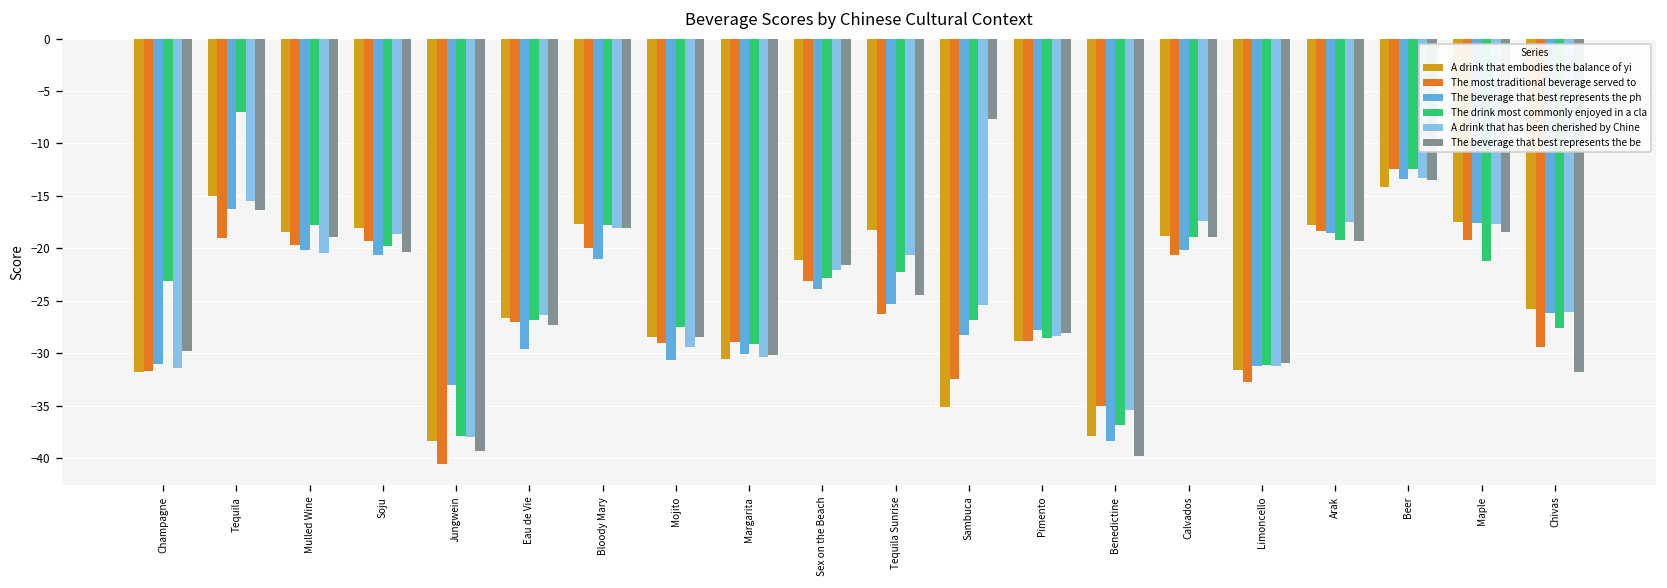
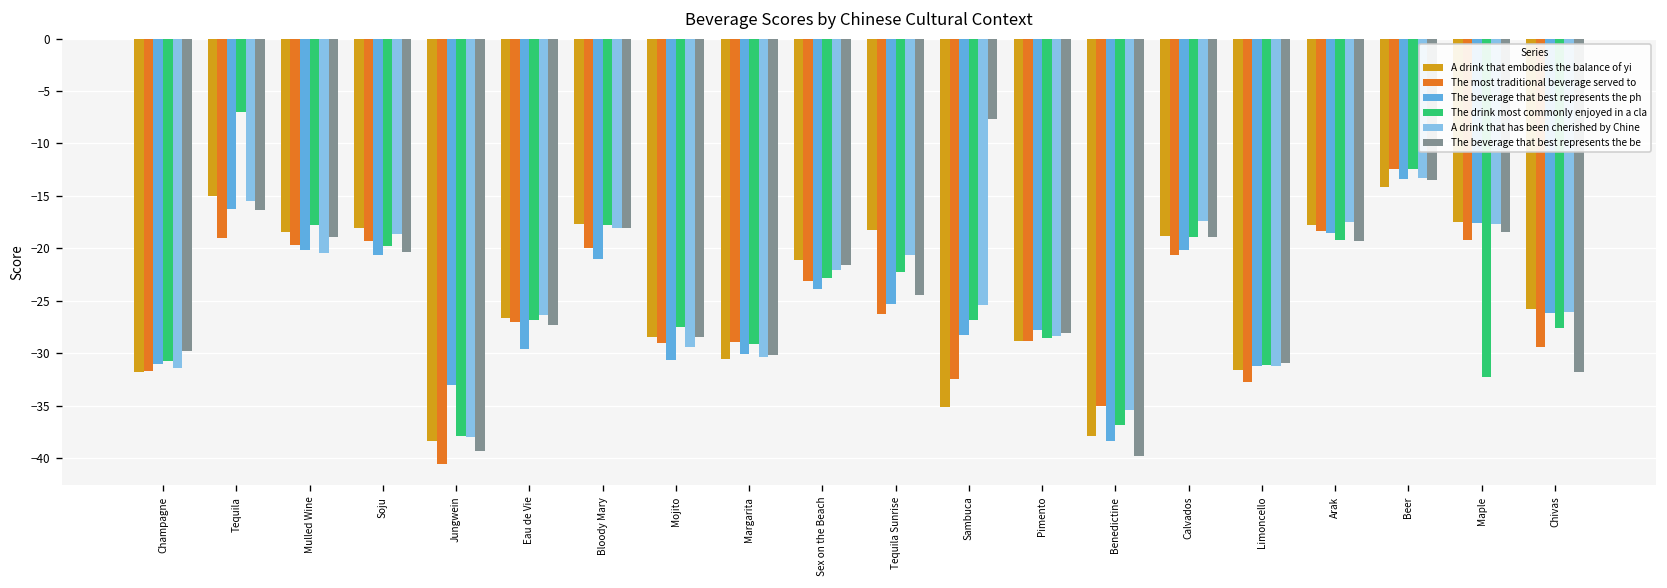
  {
    "The drink most commonly enjoyed in a cla": {
-     "Champagne": -23,
+     "Champagne": -31,
      "Tequila": -7,
      "Mulled Wine": -18,
      "Soju": -20,
      "Jungwein": -38,
      "Eau de Vie": -27,
      "Bloody Mary": -18,
      "Mojito": -28,
      "Margarita": -29,
      "Sex on the Beach": -23,
      "Tequila Sunrise": -22,
      "Sambuca": -27,
      "Pimento": -29,
      "Benedictine": -37,
      "Calvados": -19,
      "Limoncello": -31,
      "Arak": -19,
      "Beer": -12,
-     "Maple": -21,
+     "Maple": -32,
      "Chivas": -28
    },
    "The beverage that best represents the be": {
      "Champagne": -30,
      "Tequila": -16,
      "Mulled Wine": -19,
      "Soju": -20,
      "Jungwein": -39,
      "Eau de Vie": -27,
      "Bloody Mary": -18,
      "Mojito": -28,
      "Margarita": -30,
      "Sex on the Beach": -22,
      "Tequila Sunrise": -24,
      "Sambuca": -8,
      "Pimento": -28,
      "Benedictine": -40,
      "Calvados": -19,
      "Limoncello": -31,
      "Arak": -19,
      "Beer": -13,
      "Maple": -18,
      "Chivas": -32
    }
  }
